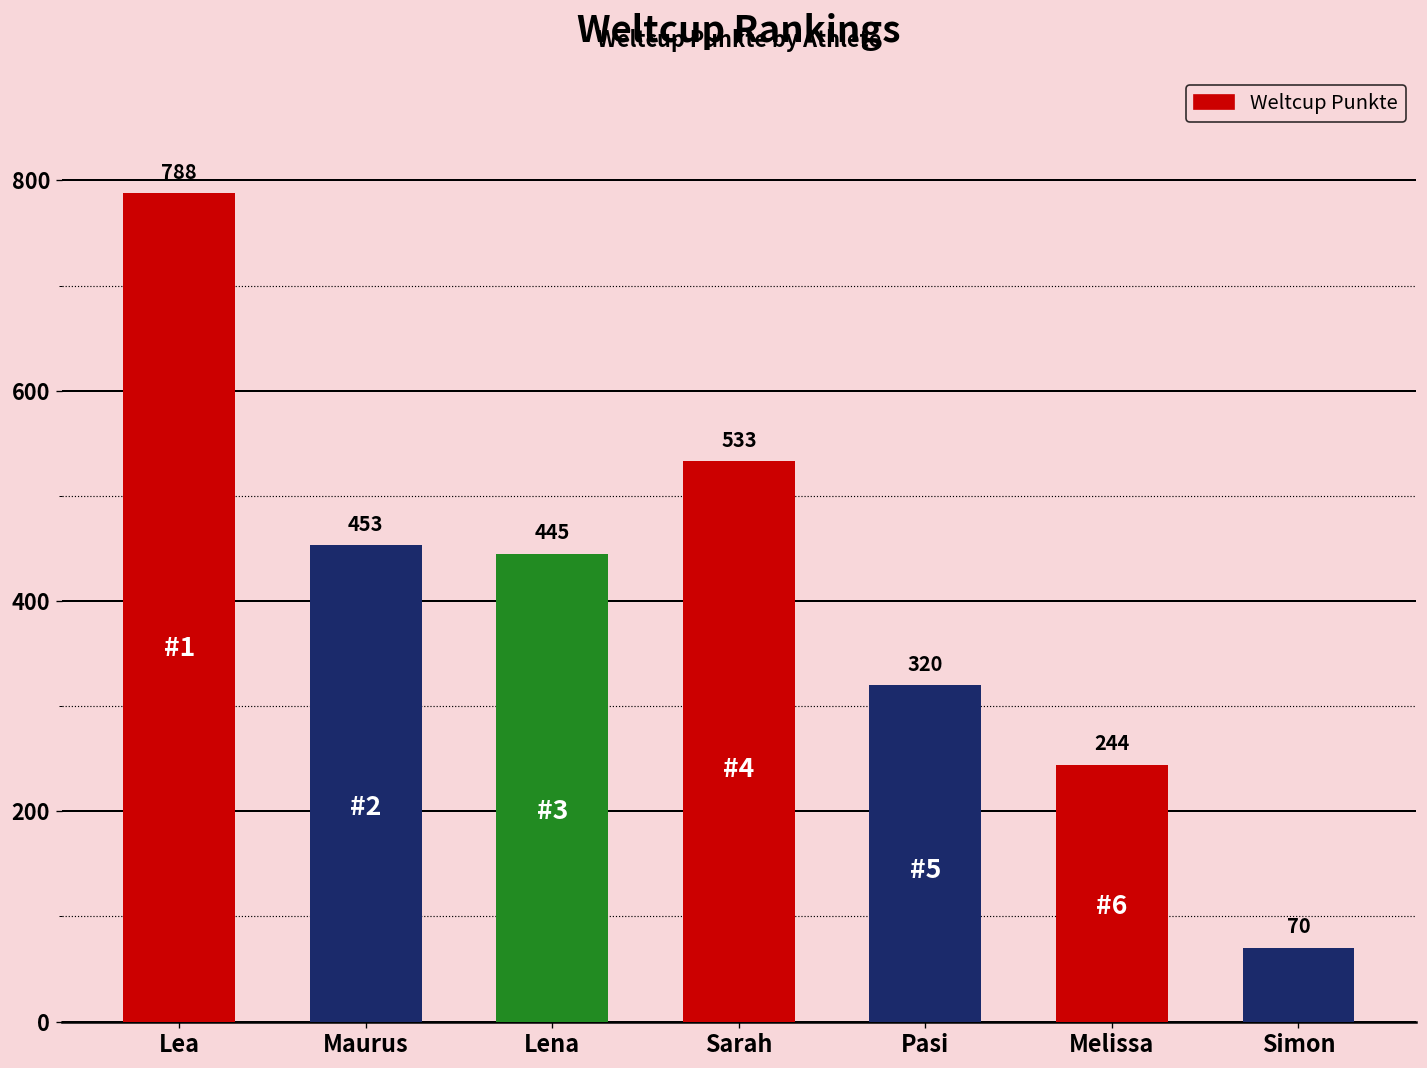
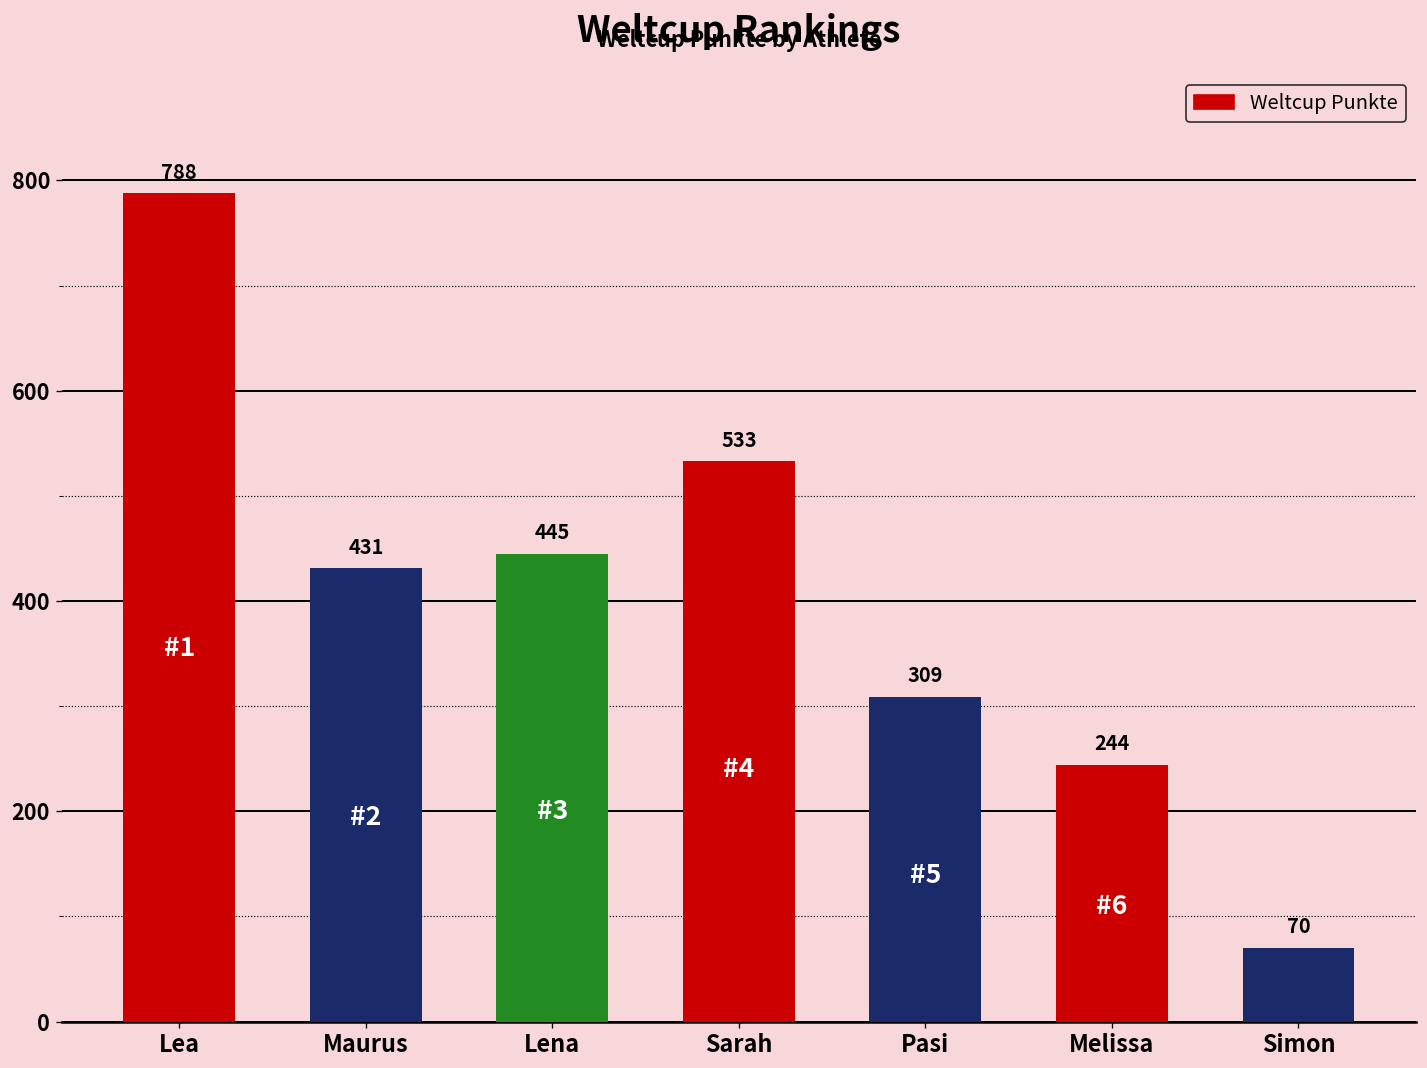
  {
    "Lea": 788,
-   "Maurus": 453,
+   "Maurus": 431,
    "Lena": 445,
    "Sarah": 533,
-   "Pasi": 320,
+   "Pasi": 309,
    "Melissa": 244,
    "Simon": 70
  }
